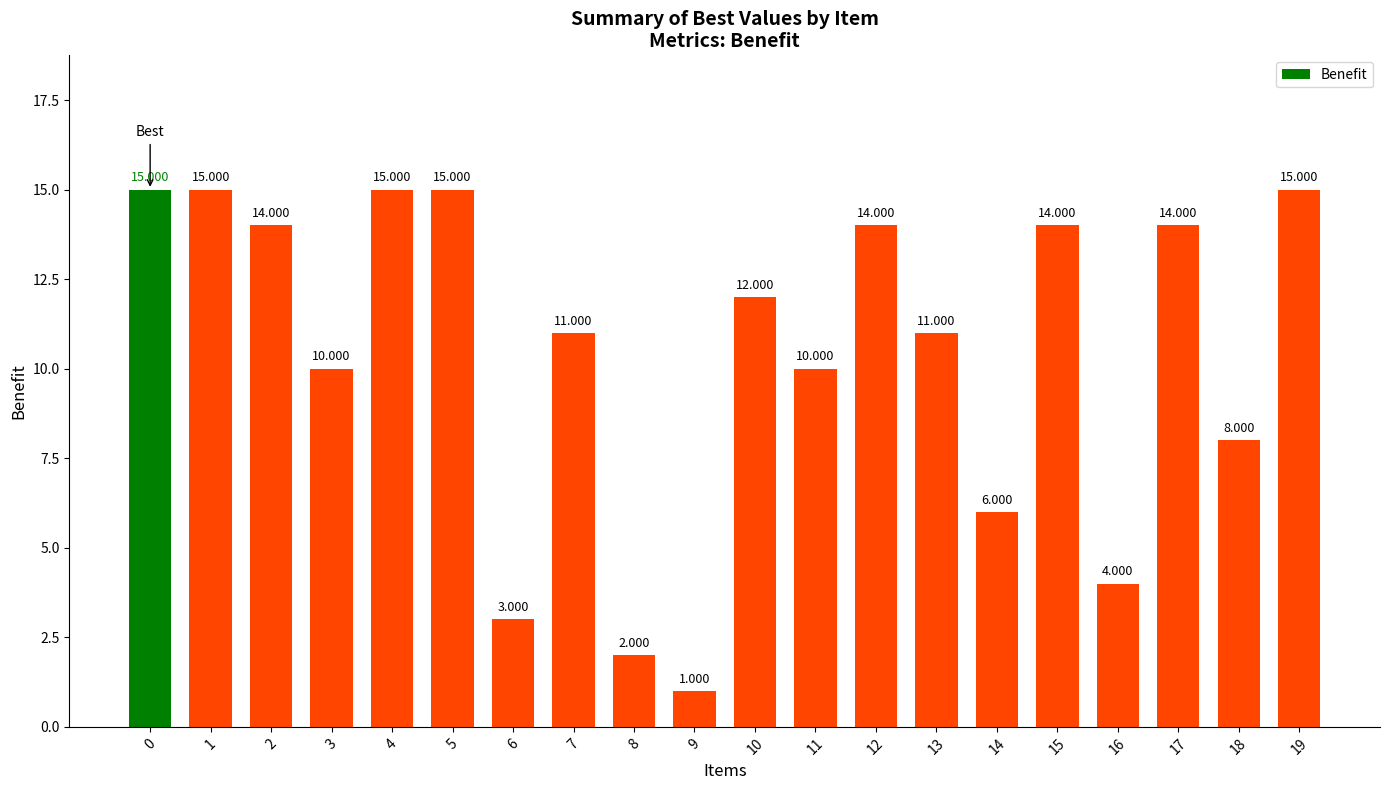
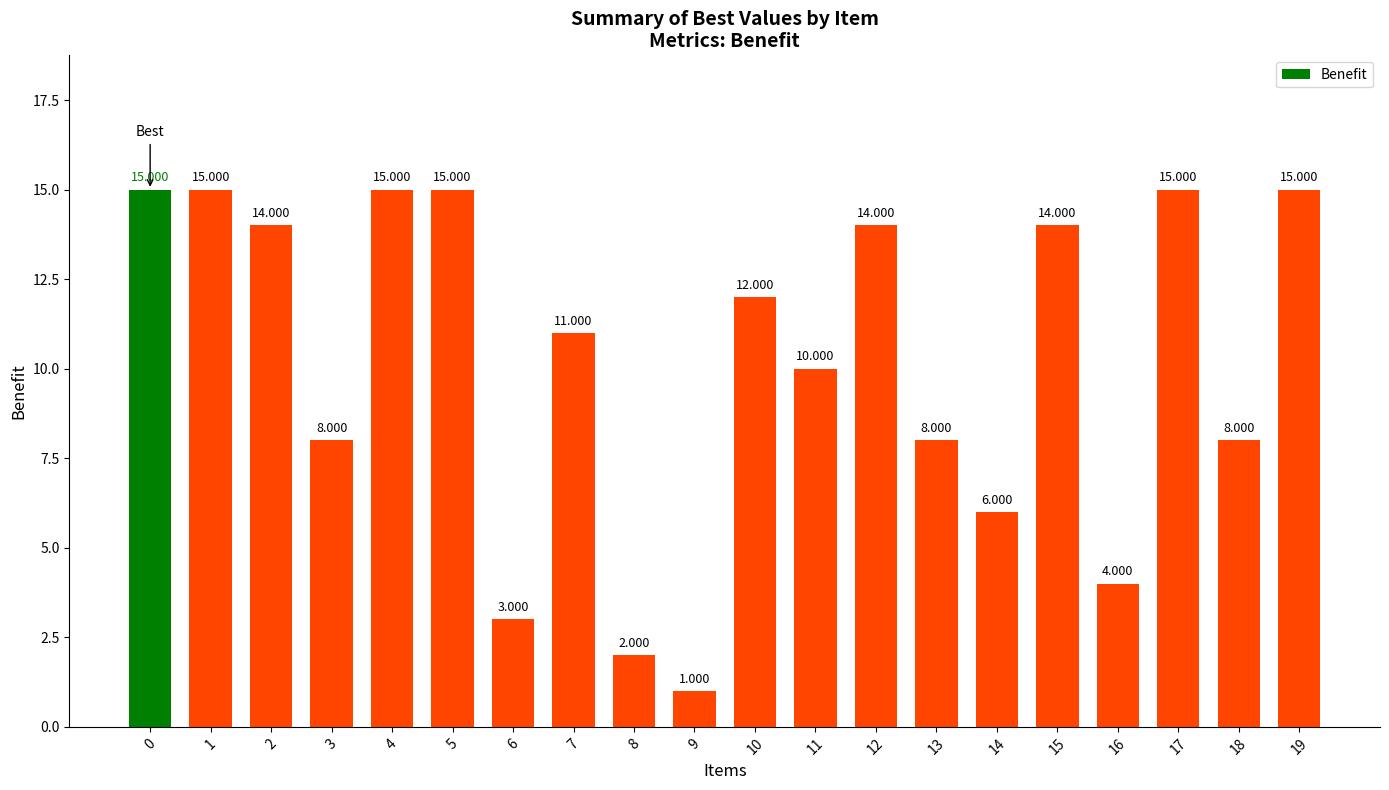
  {
    "1": 15.000,
    "2": 14.000,
-   "3": 10.000,
+   "3": 8.000,
    "4": 15.000,
    "5": 15.000,
    "6": 3.000,
    "7": 11.000,
    "8": 2.000,
    "9": 1.000,
    "10": 12.000,
    "11": 10.000,
    "12": 14.000,
-   "13": 11.000,
+   "13": 8.000,
    "14": 6.000,
    "15": 14.000,
    "16": 4.000,
-   "17": 14.000,
+   "17": 15.000,
    "18": 8.000,
    "19": 15.000
  }
